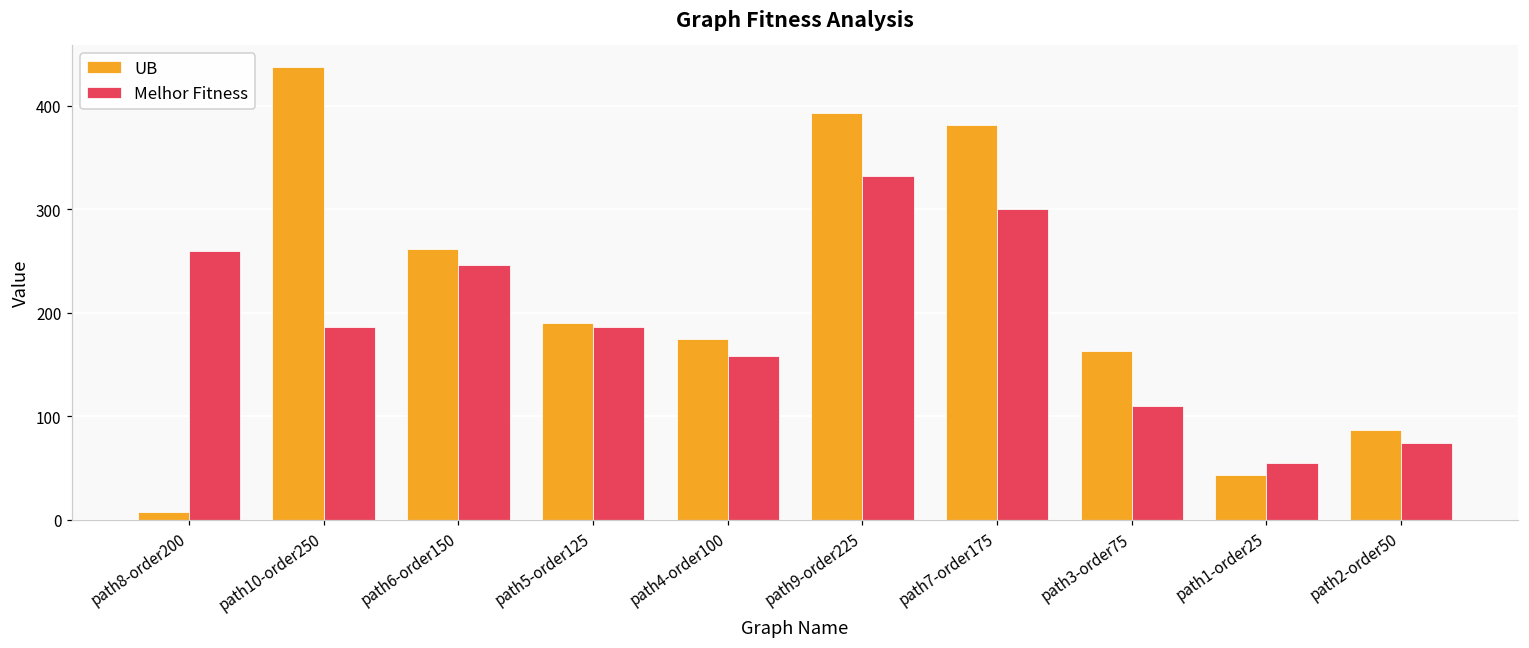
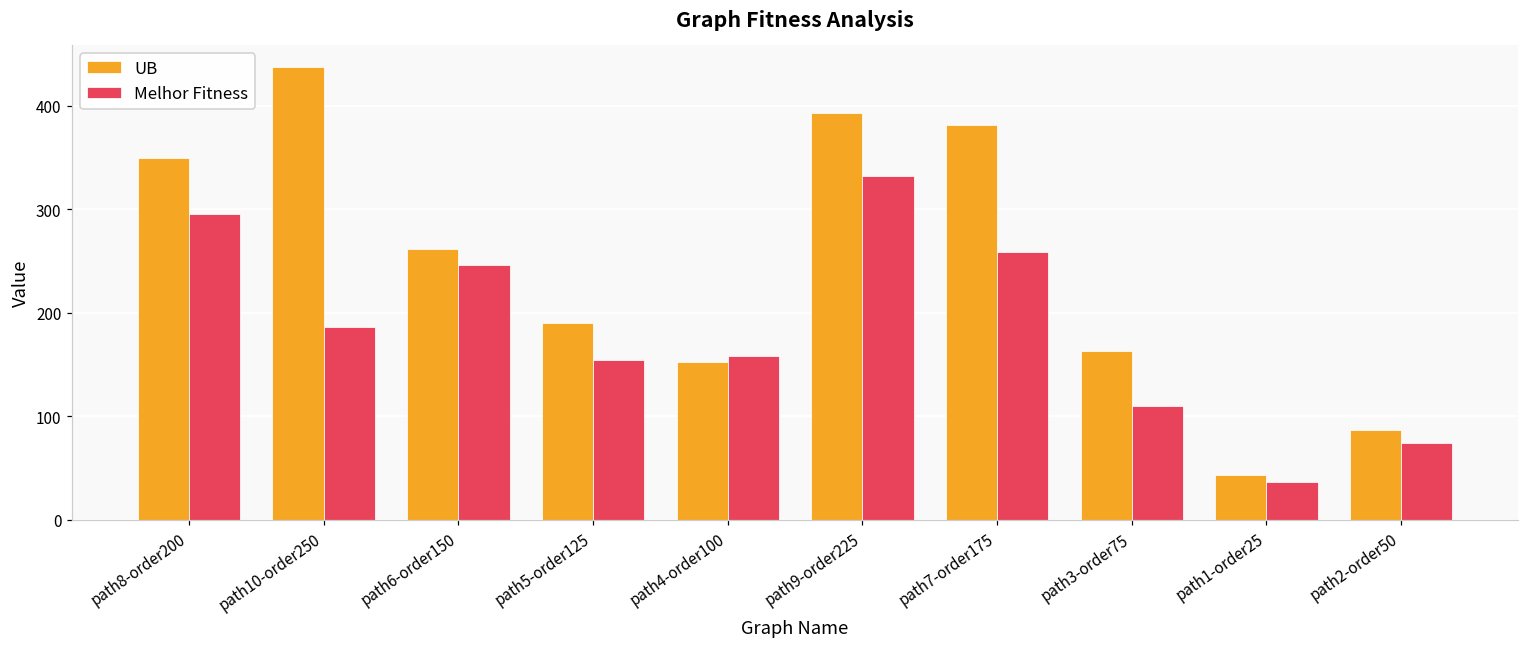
  {
    "UB": {
-     "path8-order200": 10,
+     "path8-order200": 350,
      "path10-order250": 440,
      "path6-order150": 260,
      "path5-order125": 190,
-     "path4-order100": 180,
+     "path4-order100": 150,
      "path9-order225": 390,
      "path7-order175": 380,
      "path3-order75": 160,
      "path1-order25": 40,
      "path2-order50": 90
    },
    "Melhor Fitness": {
-     "path8-order200": 260,
+     "path8-order200": 300,
      "path10-order250": 190,
      "path6-order150": 250,
-     "path5-order125": 190,
+     "path5-order125": 150,
      "path4-order100": 160,
      "path9-order225": 330,
-     "path7-order175": 300,
+     "path7-order175": 260,
      "path3-order75": 110,
-     "path1-order25": 60,
+     "path1-order25": 40,
      "path2-order50": 70
    }
  }
